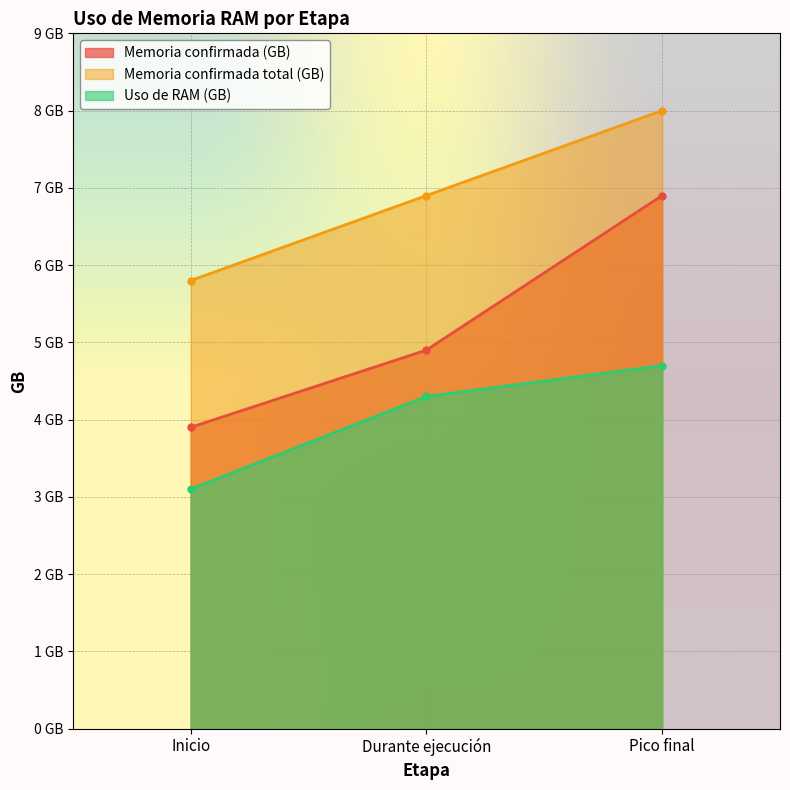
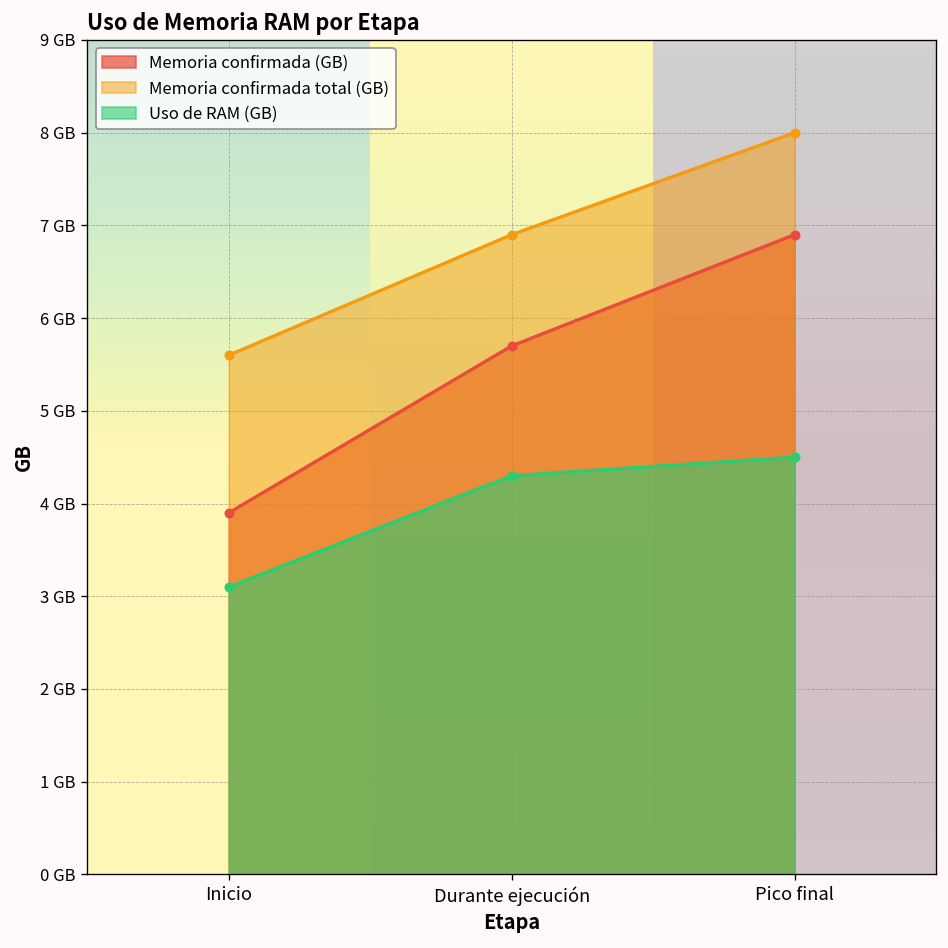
  {
    "Memoria confirmada (GB)": {
      "Inicio": "3.9 GB",
-     "Durante ejecución": "4.9 GB",
+     "Durante ejecución": "5.7 GB",
      "Pico final": "6.9 GB"
    },
    "Memoria confirmada total (GB)": {
-     "Inicio": "5.8 GB",
+     "Inicio": "5.6 GB",
      "Durante ejecución": "6.9 GB",
      "Pico final": "8.0 GB"
    },
    "Uso de RAM (GB)": {
      "Inicio": "3.1 GB",
      "Durante ejecución": "4.3 GB",
-     "Pico final": "4.7 GB"
+     "Pico final": "4.5 GB"
    }
  }
